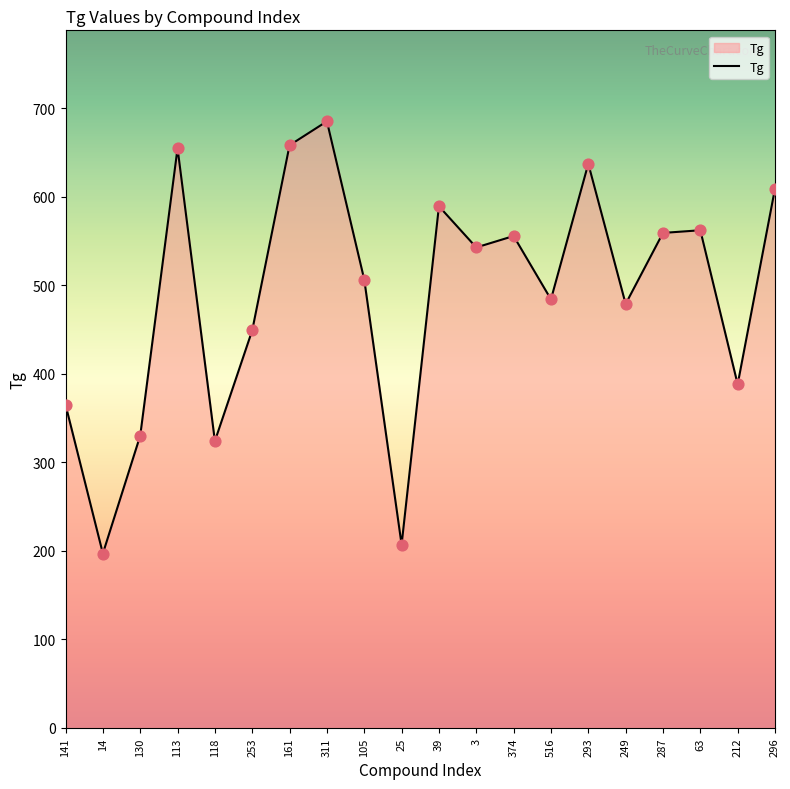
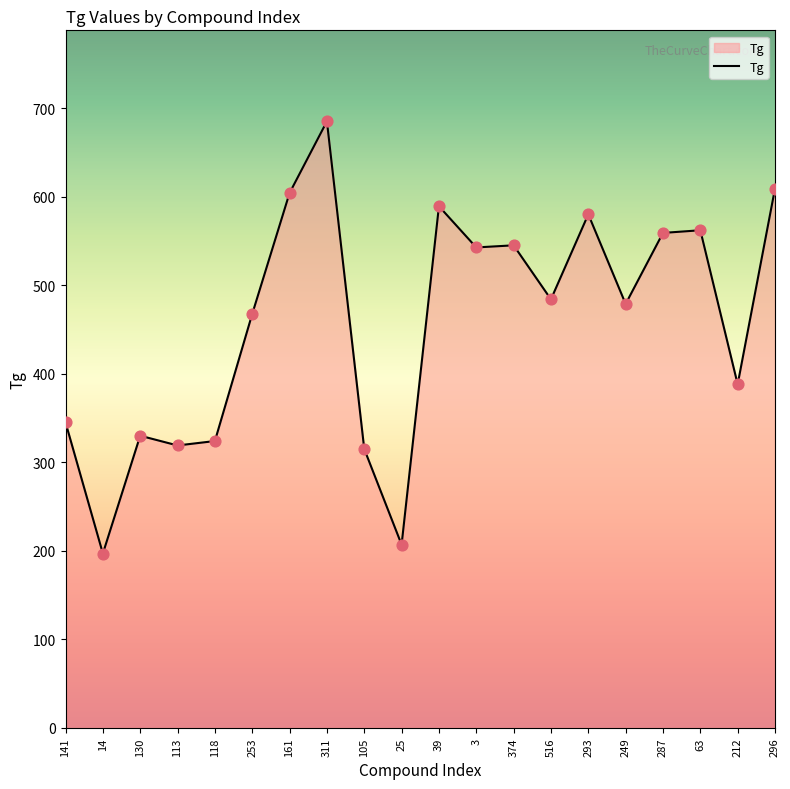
  {
-   "141": 370,
+   "141": 350,
    "14": 200,
    "130": 330,
-   "113": 650,
+   "113": 320,
    "118": 320,
-   "253": 450,
-   "161": 660,
+   "253": 470,
+   "161": 600,
    "311": 690,
-   "105": 510,
+   "105": 320,
    "25": 210,
    "39": 590,
    "3": 540,
-   "374": 560,
+   "374": 550,
    "516": 480,
-   "293": 640,
+   "293": 580,
    "249": 480,
    "287": 560,
    "63": 560,
    "212": 390,
    "296": 610
  }
